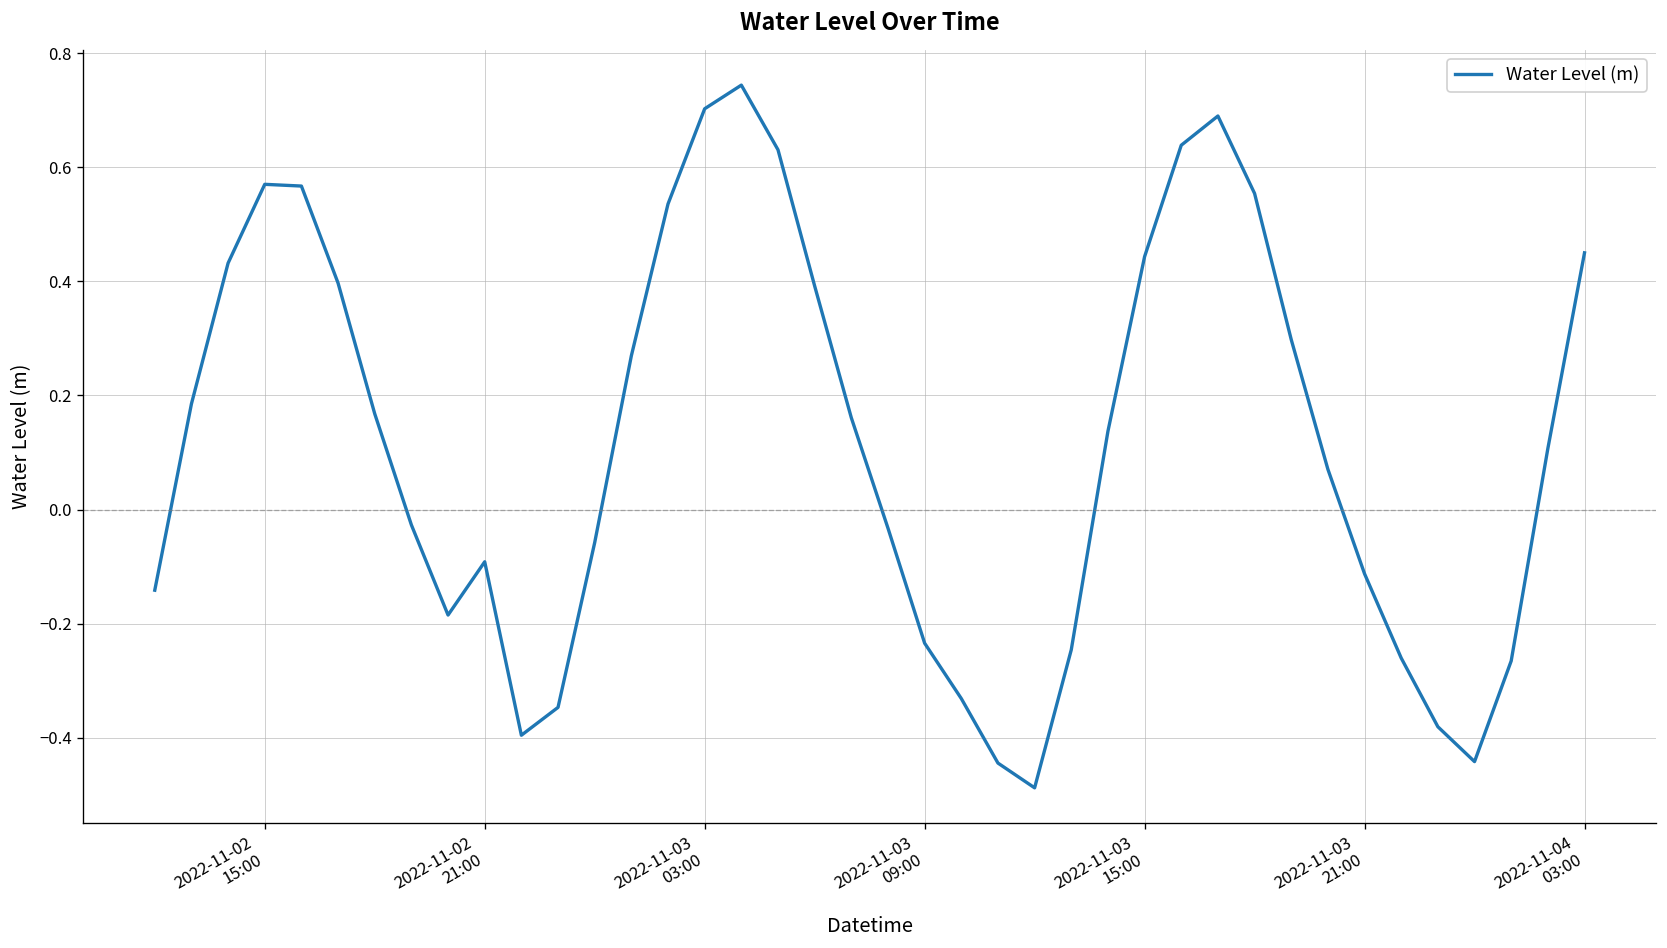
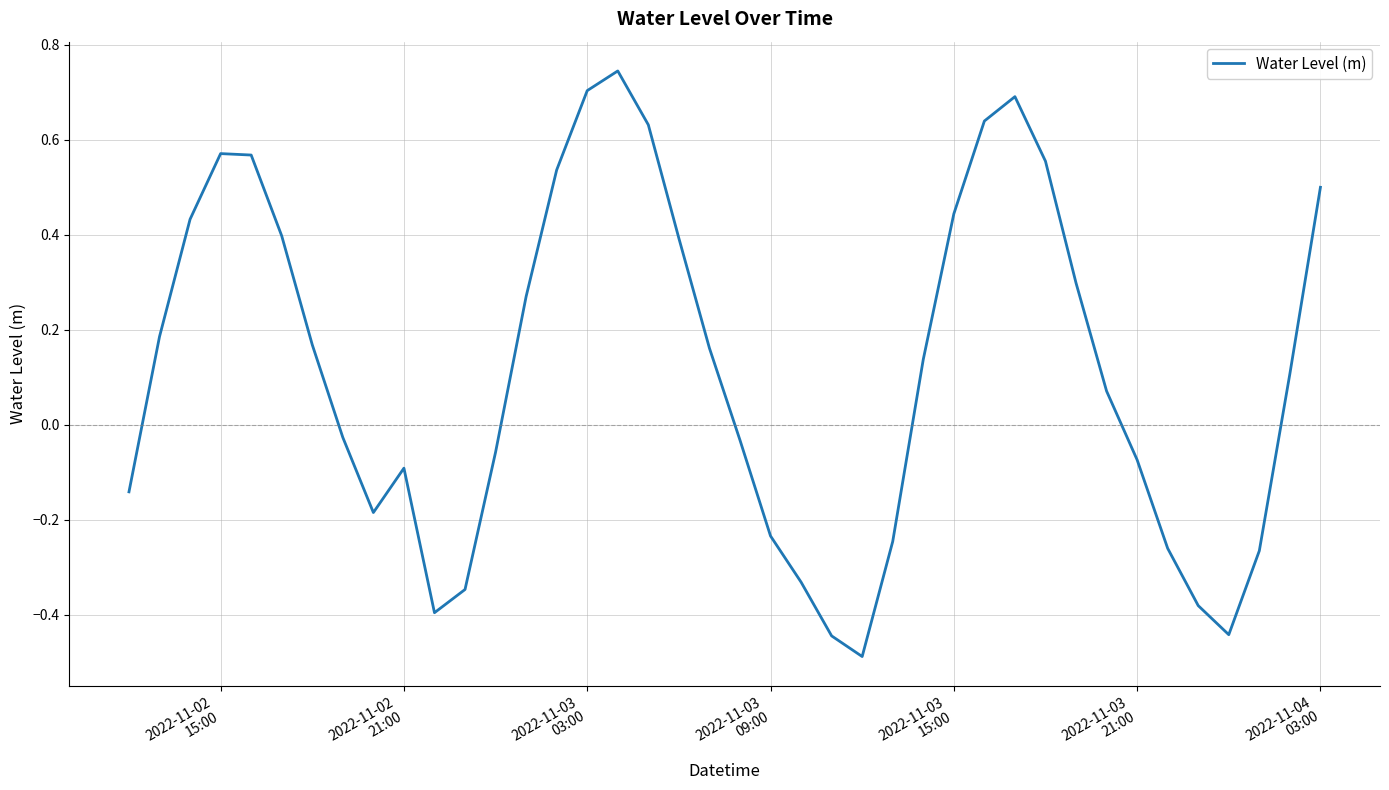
  {
    "2022-11-02 15:00": 0.57,
    "2022-11-02 21:00": -0.09,
    "2022-11-03 03:00": 0.70,
    "2022-11-03 09:00": -0.23,
    "2022-11-03 15:00": 0.44,
-   "2022-11-03 21:00": -0.11,
-   "2022-11-04 03:00": 0.45
+   "2022-11-03 21:00": -0.07,
+   "2022-11-04 03:00": 0.50
  }
